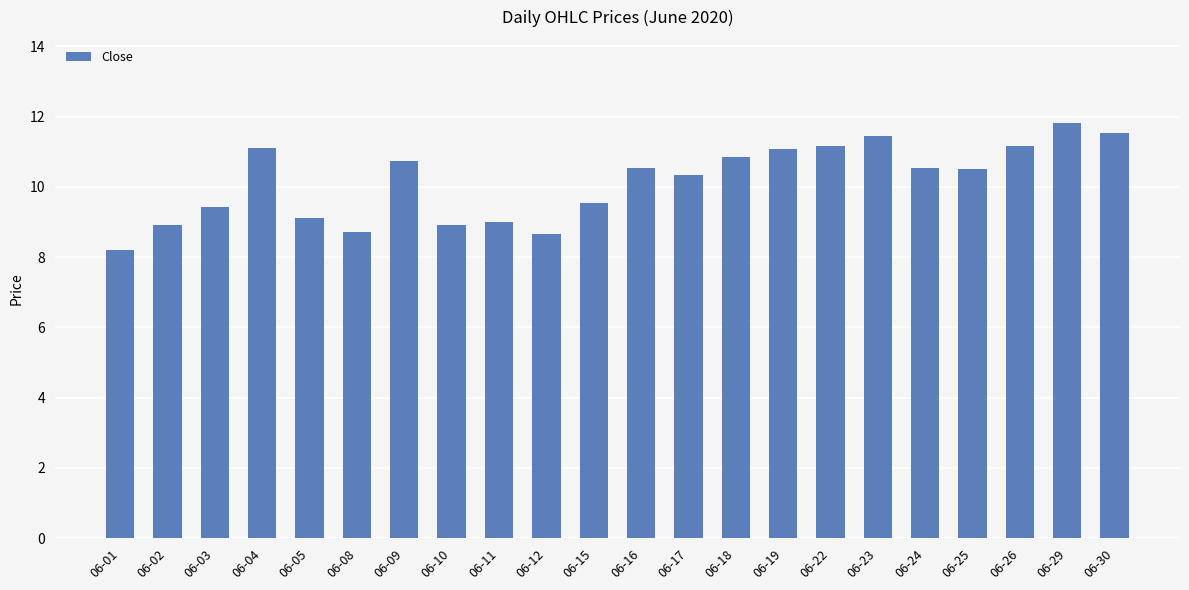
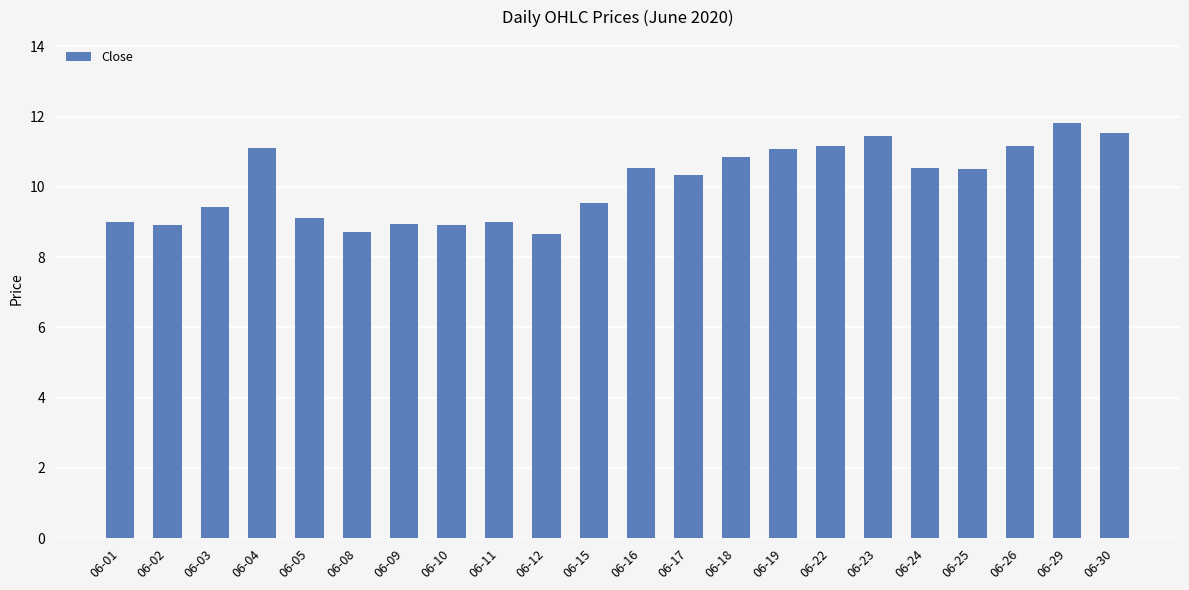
  {
-   "06-01": 8.2,
+   "06-01": 9.0,
    "06-02": 8.9,
    "06-03": 9.4,
    "06-04": 11.1,
    "06-05": 9.1,
    "06-08": 8.7,
-   "06-09": 10.7,
+   "06-09": 8.9,
    "06-10": 8.9,
    "06-11": 9.0,
    "06-12": 8.7,
    "06-15": 9.5,
    "06-16": 10.5,
    "06-17": 10.4,
    "06-18": 10.8,
    "06-19": 11.1,
    "06-22": 11.2,
    "06-23": 11.5,
    "06-24": 10.5,
    "06-25": 10.5,
    "06-26": 11.2,
    "06-29": 11.8,
    "06-30": 11.5
  }
